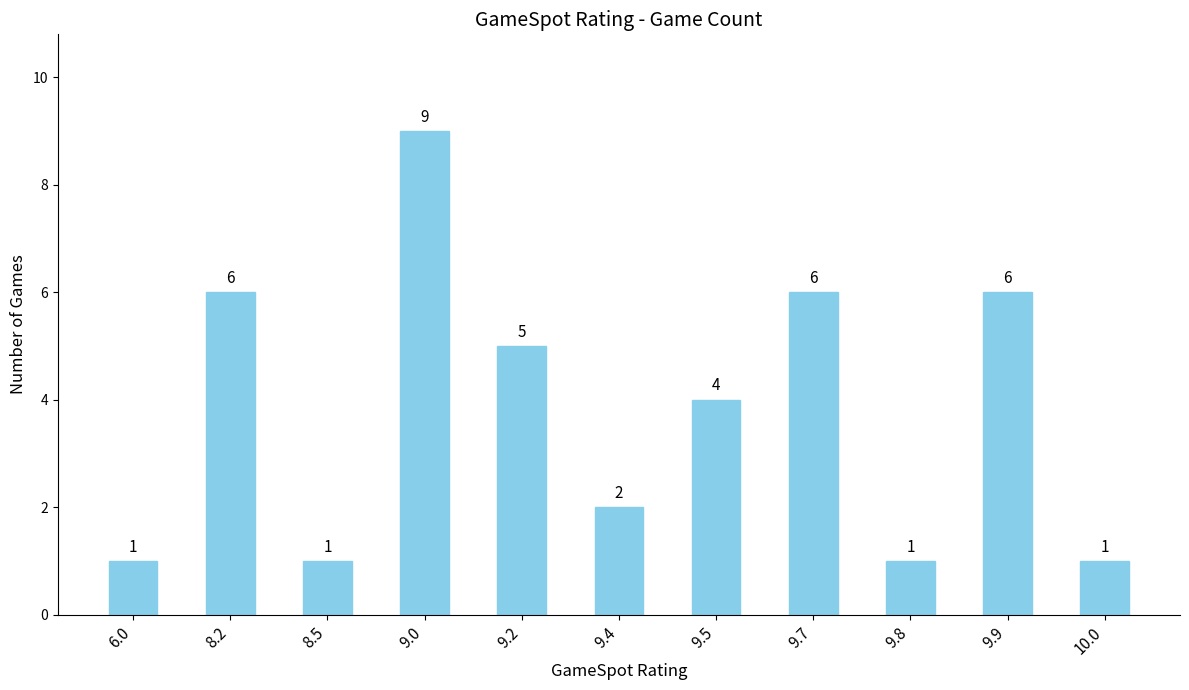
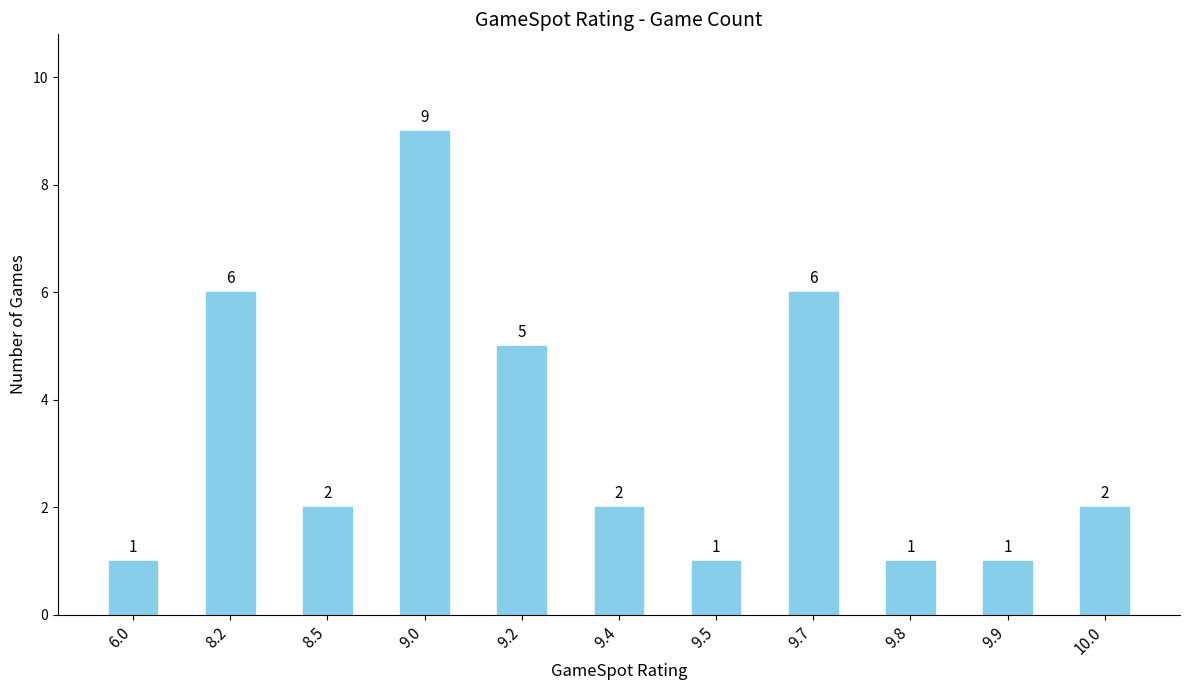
  {
    "6.0": 1,
    "8.2": 6,
-   "8.5": 1,
+   "8.5": 2,
    "9.0": 9,
    "9.2": 5,
    "9.4": 2,
-   "9.5": 4,
+   "9.5": 1,
    "9.7": 6,
    "9.8": 1,
-   "9.9": 6,
-   "10.0": 1
+   "9.9": 1,
+   "10.0": 2
  }
